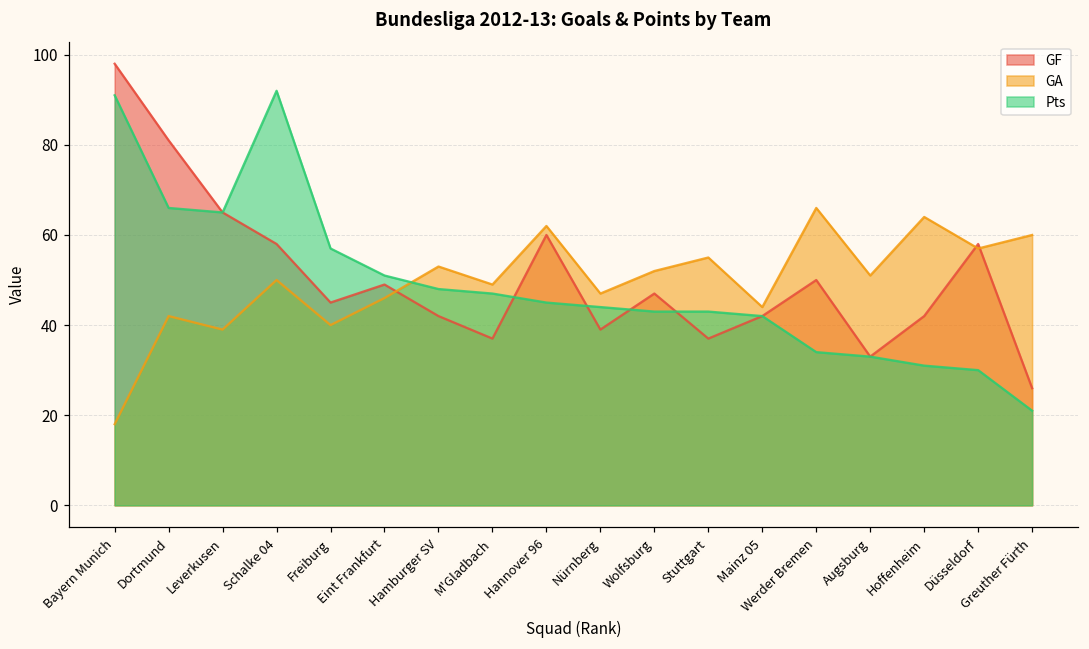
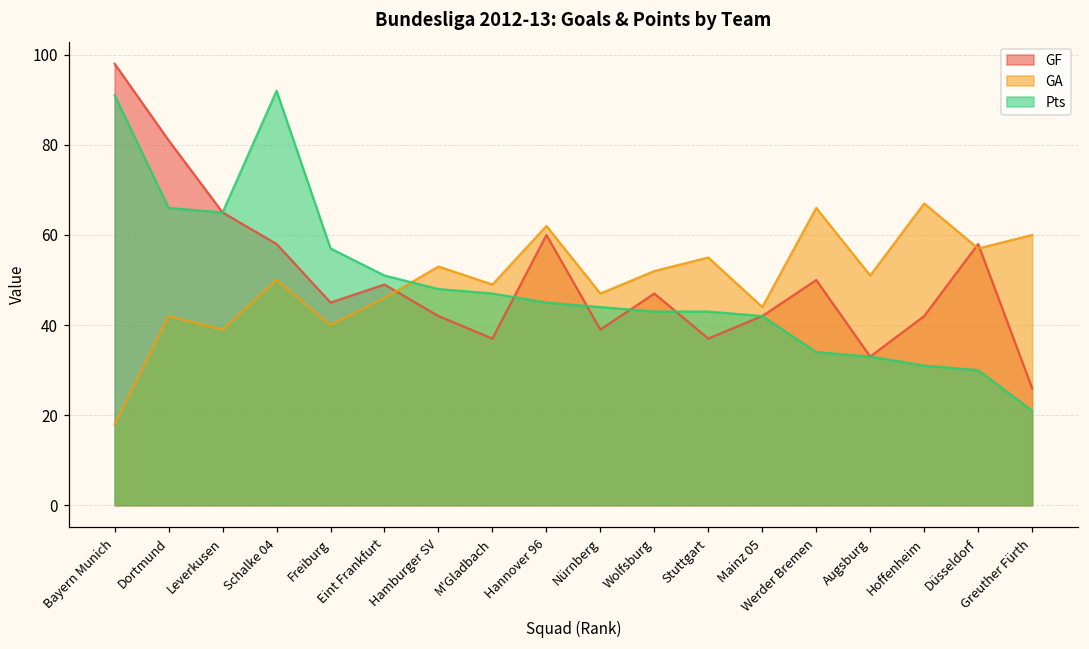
  {
    "GF": {
      "Bayern Munich": 98,
      "Dortmund": 81,
      "Schalke 04": 58,
      "Freiburg": 45,
      "Eint Frankfurt": 49,
      "Hamburger SV": 42,
      "M'Gladbach": 37,
      "Hannover 96": 60,
      "Nürnberg": 39,
      "Wolfsburg": 47,
      "Stuttgart": 37,
      "Werder Bremen": 50,
      "Hoffenheim": 42,
      "Düsseldorf": 58,
      "Greuther Fürth": 26
    },
    "GA": {
      "Bayern Munich": 18,
      "Dortmund": 42,
      "Leverkusen": 39,
      "Schalke 04": 50,
      "Freiburg": 40,
      "Eint Frankfurt": 46,
      "Hamburger SV": 53,
      "M'Gladbach": 49,
      "Hannover 96": 62,
      "Nürnberg": 47,
      "Wolfsburg": 52,
      "Stuttgart": 55,
      "Mainz 05": 44,
      "Werder Bremen": 66,
      "Augsburg": 51,
-     "Hoffenheim": 64,
+     "Hoffenheim": 67,
      "Düsseldorf": 57,
      "Greuther Fürth": 60
    },
    "Pts": {
      "Bayern Munich": 91,
      "Dortmund": 66,
      "Schalke 04": 92,
      "Freiburg": 57,
      "Eint Frankfurt": 51,
      "Hamburger SV": 48,
      "M'Gladbach": 47,
      "Hannover 96": 45,
      "Nürnberg": 44,
      "Wolfsburg": 43,
      "Stuttgart": 43,
      "Werder Bremen": 34,
      "Hoffenheim": 31,
      "Düsseldorf": 30,
      "Greuther Fürth": 21
    }
  }
